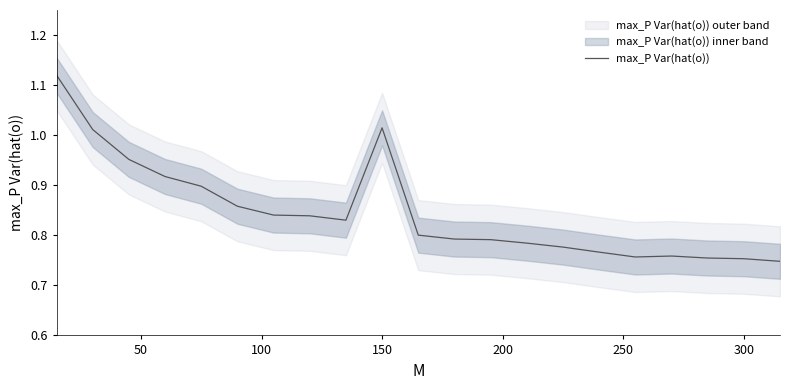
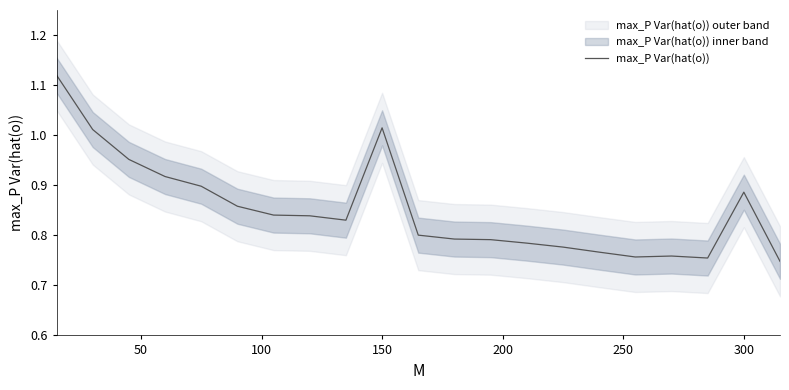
  {
    "max_P Var(hat(o))": {
      "150": 1.01,
-     "300": 0.75
+     "300": 0.89
    }
  }
